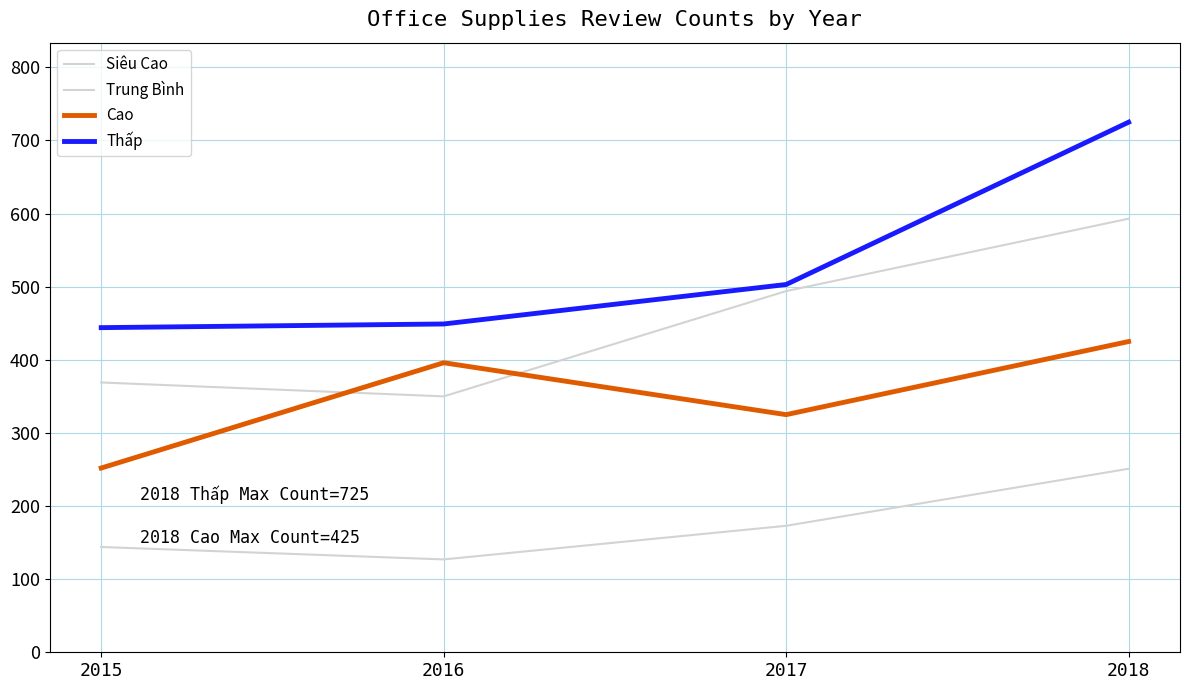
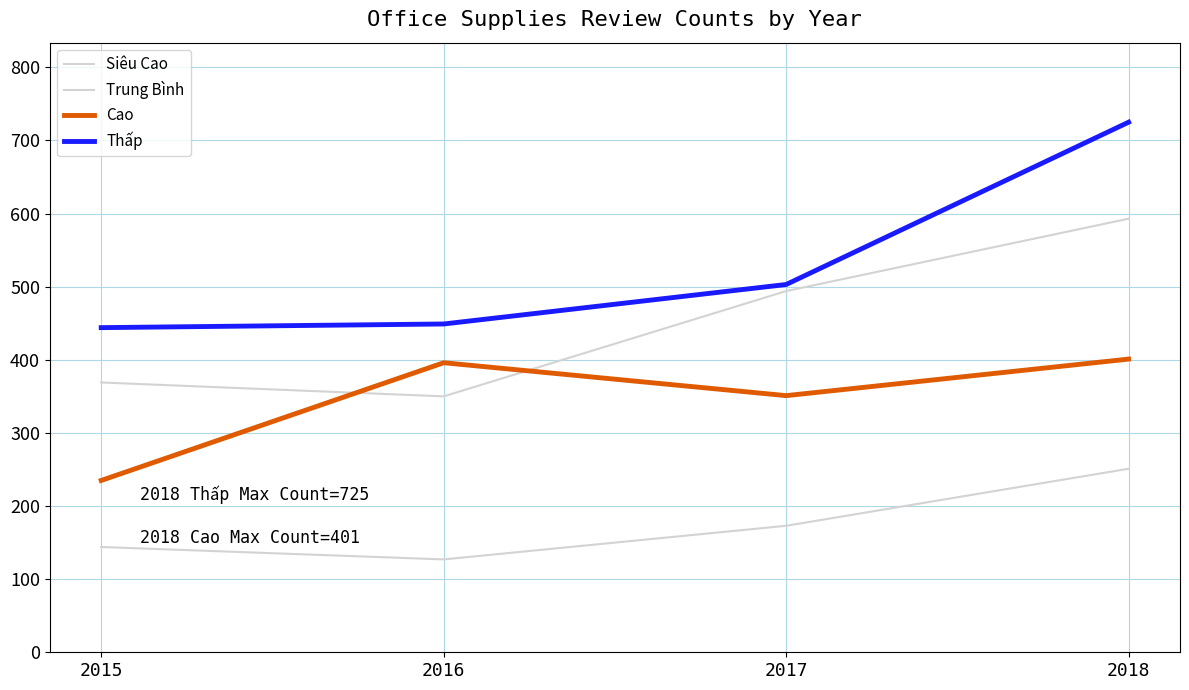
  {
    "Cao": {
-     "2015": 250,
-     "2017": 330,
-     "2018": 425
+     "2015": 240,
+     "2017": 350,
+     "2018": 401
    },
    "Thấp": {
      "2015": 440,
      "2016": 450,
      "2017": 500,
      "2018": 730
    }
  }
